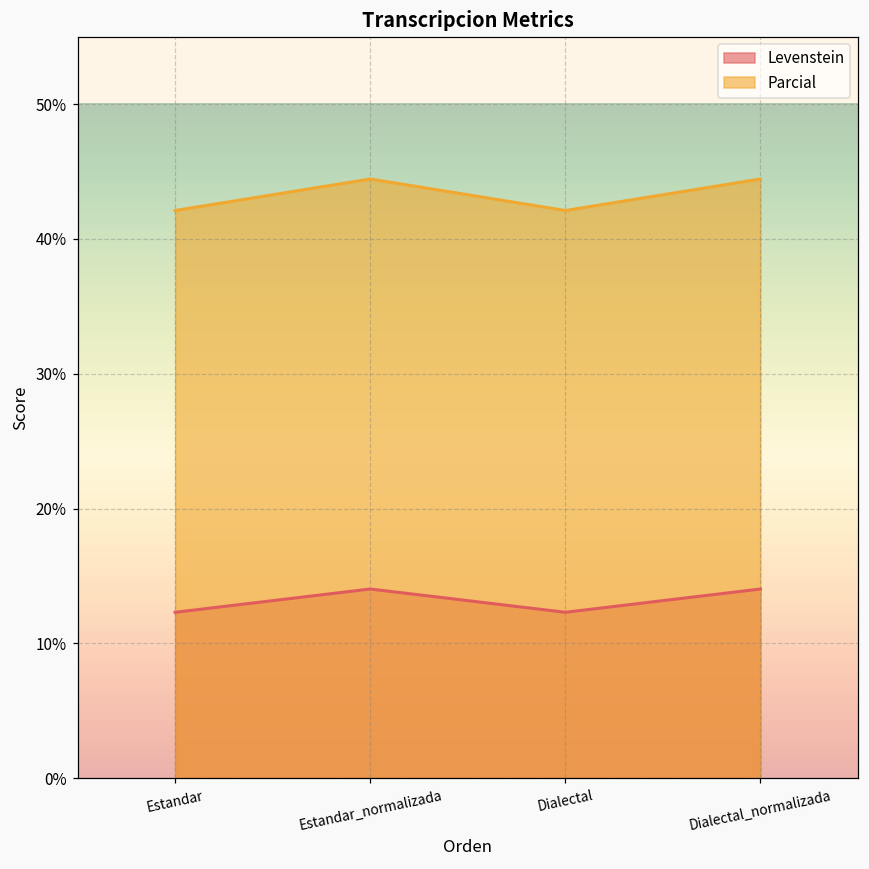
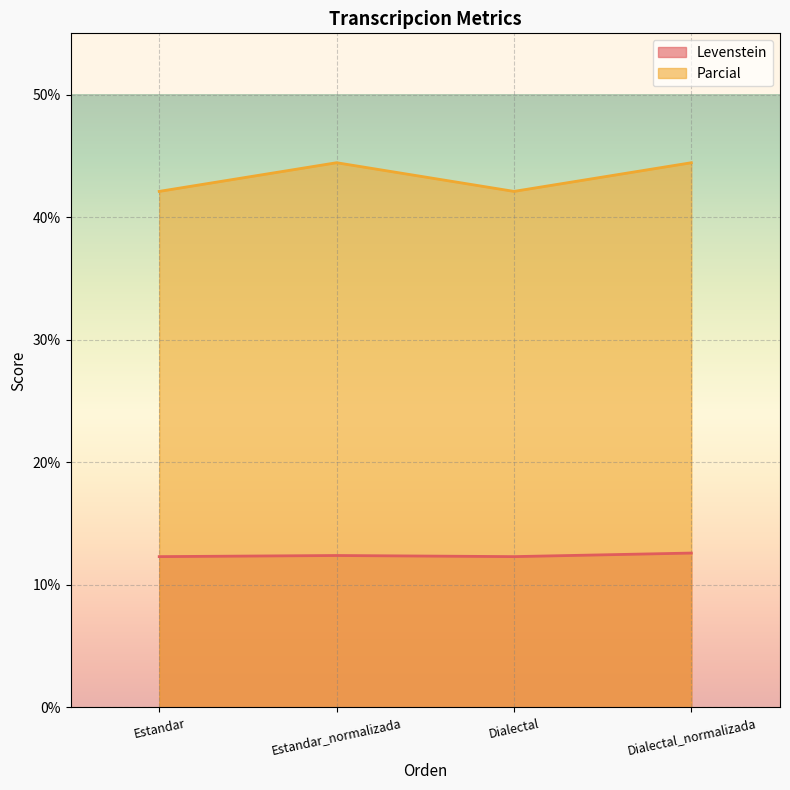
  {
    "Levenstein": {
      "Estandar": "12.3%",
-     "Estandar_normalizada": "14.0%",
+     "Estandar_normalizada": "12.4%",
      "Dialectal": "12.3%",
-     "Dialectal_normalizada": "14.0%"
+     "Dialectal_normalizada": "12.6%"
    },
    "Parcial": {
      "Estandar": "42.1%",
      "Estandar_normalizada": "44.4%",
      "Dialectal": "42.1%",
      "Dialectal_normalizada": "44.4%"
    }
  }
